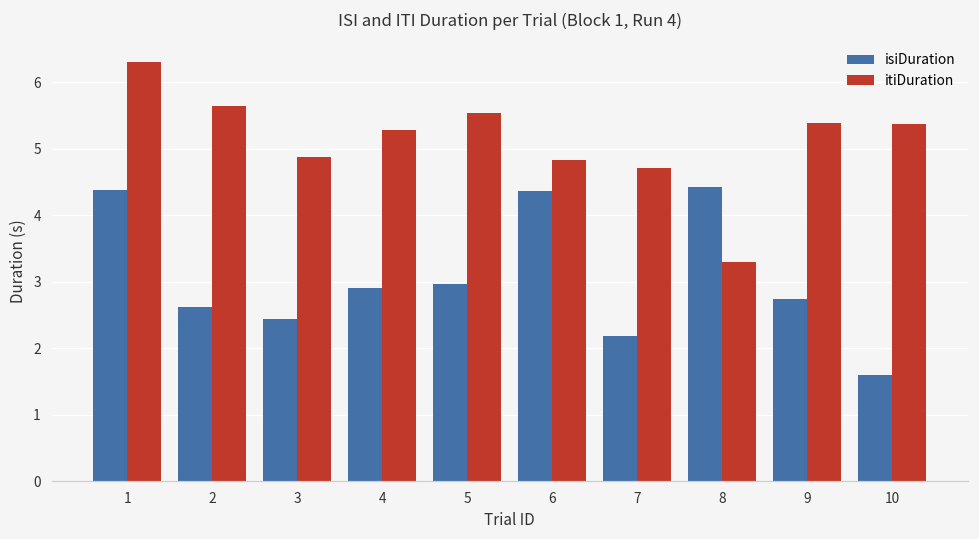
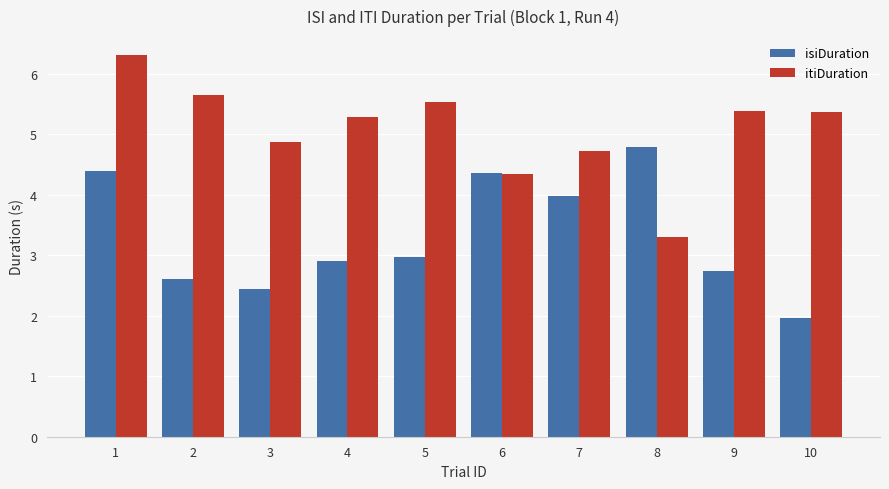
  {
    "isiDuration": {
      "1": 4.4,
      "2": 2.6,
      "3": 2.4,
      "4": 2.9,
      "5": 3.0,
      "6": 4.4,
-     "7": 2.2,
-     "8": 4.4,
+     "7": 4.0,
+     "8": 4.8,
      "9": 2.7,
-     "10": 1.6
+     "10": 2.0
    },
    "itiDuration": {
      "1": 6.3,
      "2": 5.6,
      "3": 4.9,
      "4": 5.3,
      "5": 5.5,
-     "6": 4.8,
+     "6": 4.3,
      "7": 4.7,
      "8": 3.3,
      "9": 5.4,
      "10": 5.4
    }
  }
